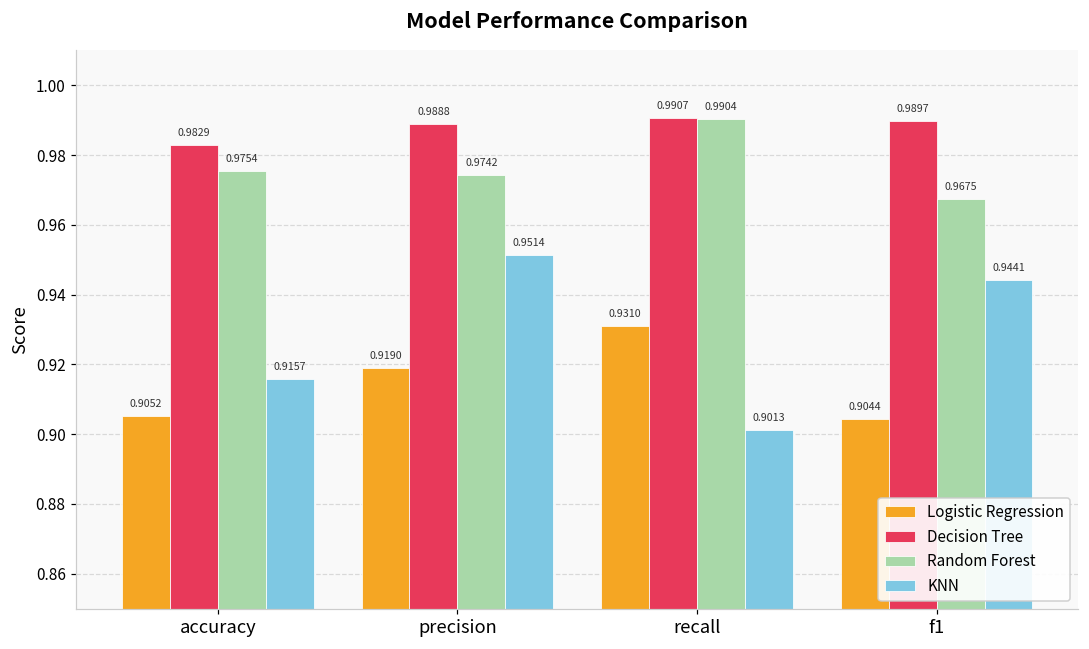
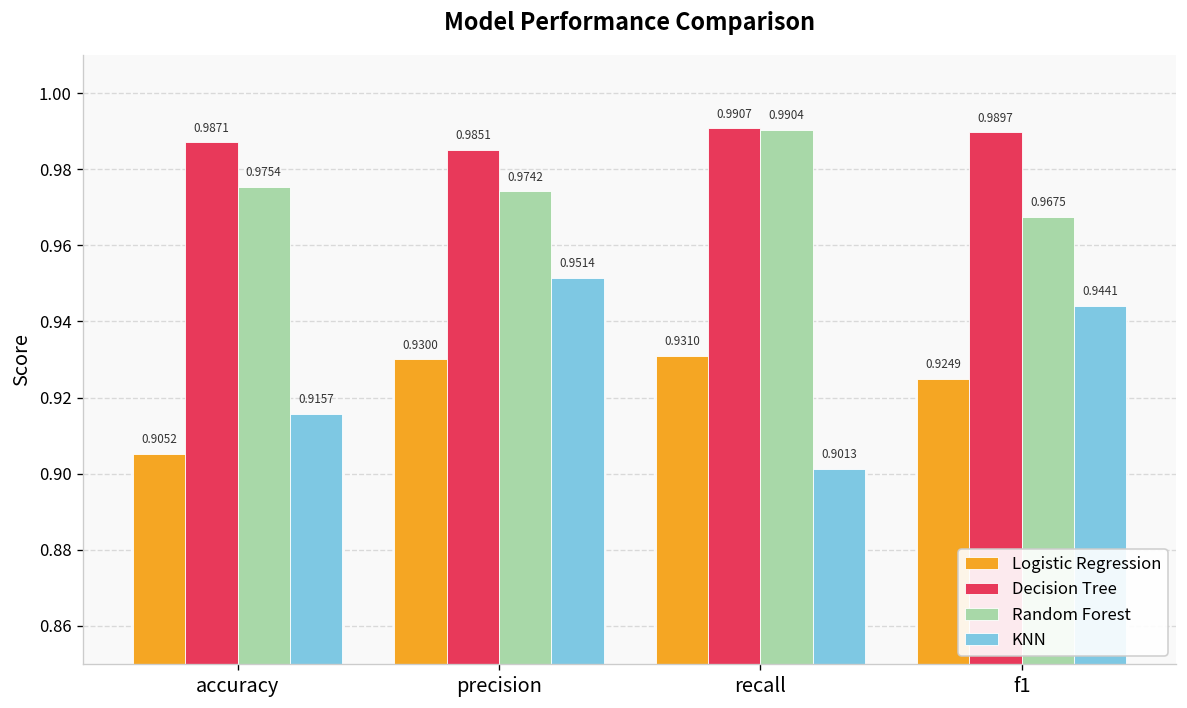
  {
    "Logistic Regression": {
      "accuracy": 0.9052,
-     "precision": 0.9190,
+     "precision": 0.9300,
      "recall": 0.9310,
-     "f1": 0.9044
+     "f1": 0.9249
    },
    "Decision Tree": {
-     "accuracy": 0.9829,
-     "precision": 0.9888,
+     "accuracy": 0.9871,
+     "precision": 0.9851,
      "recall": 0.9907,
      "f1": 0.9897
    },
    "Random Forest": {
      "accuracy": 0.9754,
      "precision": 0.9742,
      "recall": 0.9904,
      "f1": 0.9675
    },
    "KNN": {
      "accuracy": 0.9157,
      "precision": 0.9514,
      "recall": 0.9013,
      "f1": 0.9441
    }
  }
